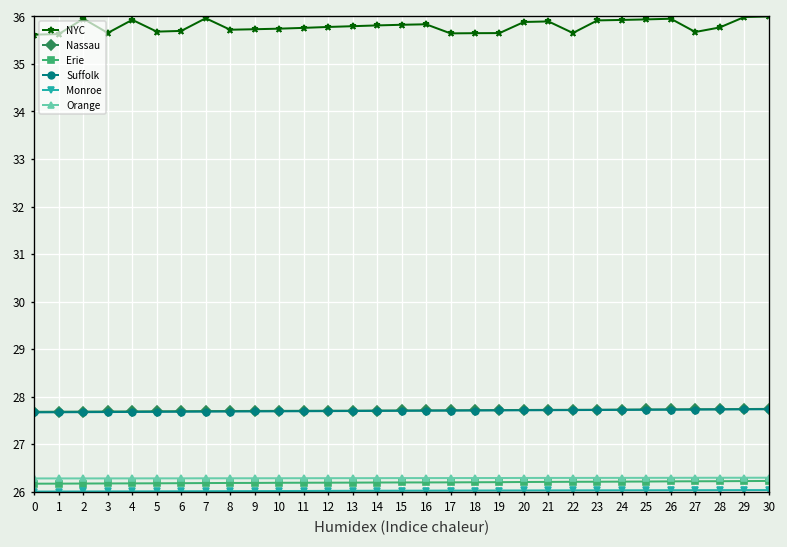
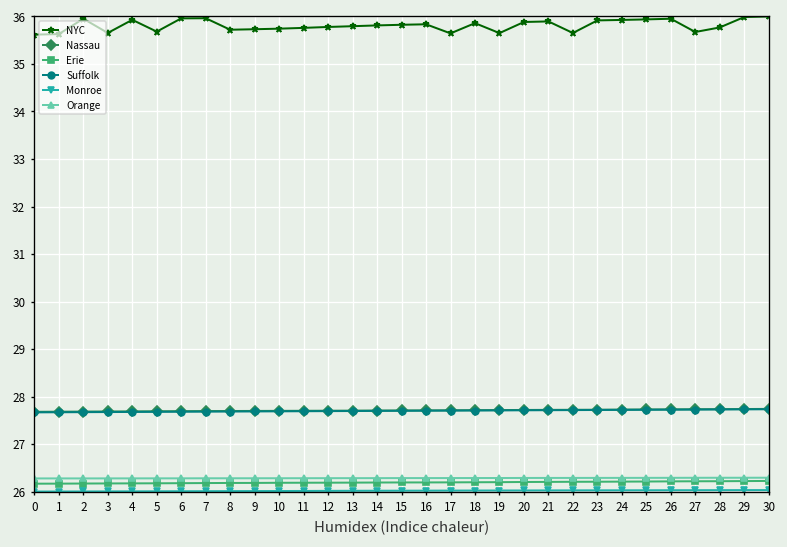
  {
    "NYC": {
      "0": 35.6,
      "2": 36.0,
      "3": 35.7,
      "4": 35.9,
      "5": 35.7,
-     "6": 35.7,
+     "6": 36.0,
      "7": 36.0,
      "8": 35.7,
      "9": 35.7,
      "10": 35.7,
      "11": 35.8,
      "12": 35.8,
      "13": 35.8,
      "14": 35.8,
      "15": 35.8,
      "16": 35.8,
      "17": 35.6,
-     "18": 35.6,
+     "18": 35.9,
      "19": 35.7,
      "20": 35.9,
      "21": 35.9,
      "22": 35.7,
      "23": 35.9,
      "24": 35.9,
      "25": 35.9,
      "26": 36.0,
      "27": 35.7,
      "28": 35.8,
      "29": 36.0,
      "30": 36.0
    },
    "Monroe": {
      "0": 26.0,
      "1": 26.0,
      "2": 26.0,
      "3": 26.0,
      "4": 26.0,
      "5": 26.0,
      "6": 26.0,
      "7": 26.0,
      "8": 26.0,
      "9": 26.0,
      "10": 26.0,
      "11": 26.0,
      "12": 26.0,
      "13": 26.0,
      "14": 26.0,
      "15": 26.0,
      "16": 26.0,
      "17": 26.0,
      "18": 26.0,
      "19": 26.0,
      "20": 26.0,
      "21": 26.0,
      "22": 26.0,
      "23": 26.0,
      "24": 26.0,
      "25": 26.0,
      "26": 26.0,
      "27": 26.0,
      "28": 26.0,
      "29": 26.0,
      "30": 26.0
    },
    "Orange": {
      "0": 26.3,
      "1": 26.3,
      "2": 26.3,
      "3": 26.3,
      "4": 26.3,
      "5": 26.3,
      "6": 26.3,
      "7": 26.3,
      "8": 26.3,
      "9": 26.3,
      "10": 26.3,
      "11": 26.3,
      "12": 26.3,
      "13": 26.3,
      "14": 26.3,
      "15": 26.3,
      "16": 26.3,
      "17": 26.3,
      "18": 26.3,
      "19": 26.3,
      "20": 26.3,
      "21": 26.3,
      "22": 26.3,
      "23": 26.3,
      "24": 26.3,
      "25": 26.3,
      "26": 26.3,
      "27": 26.3,
      "28": 26.3,
      "29": 26.3,
      "30": 26.3
    }
  }
